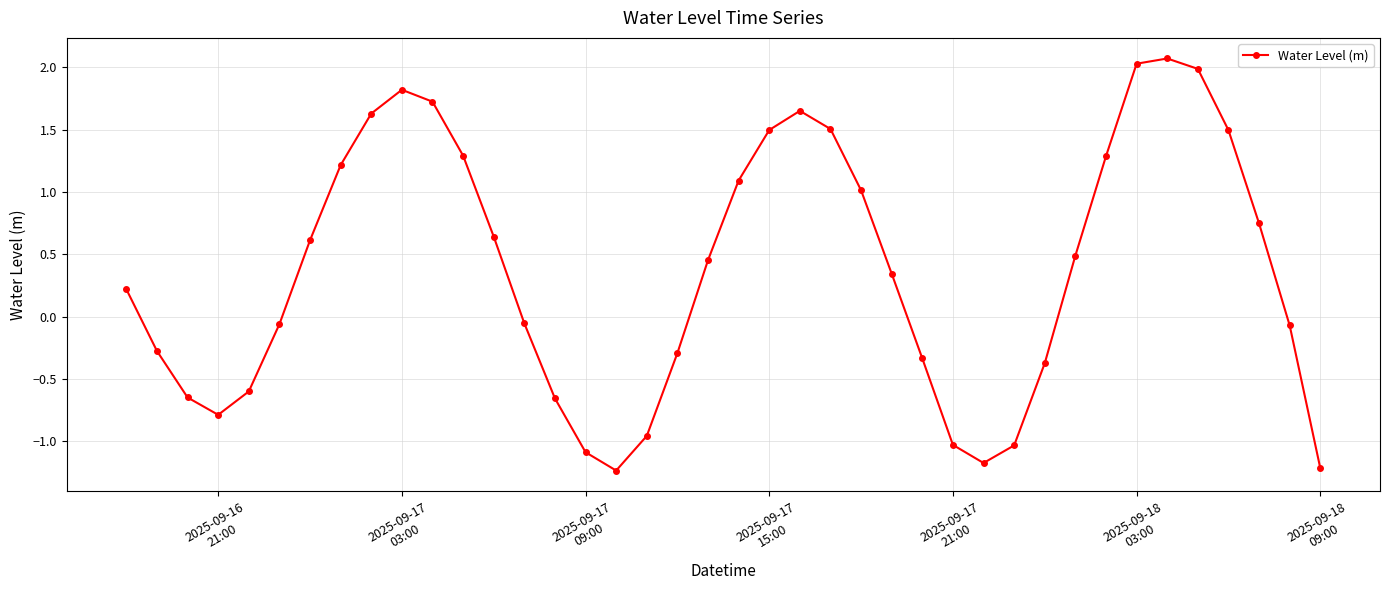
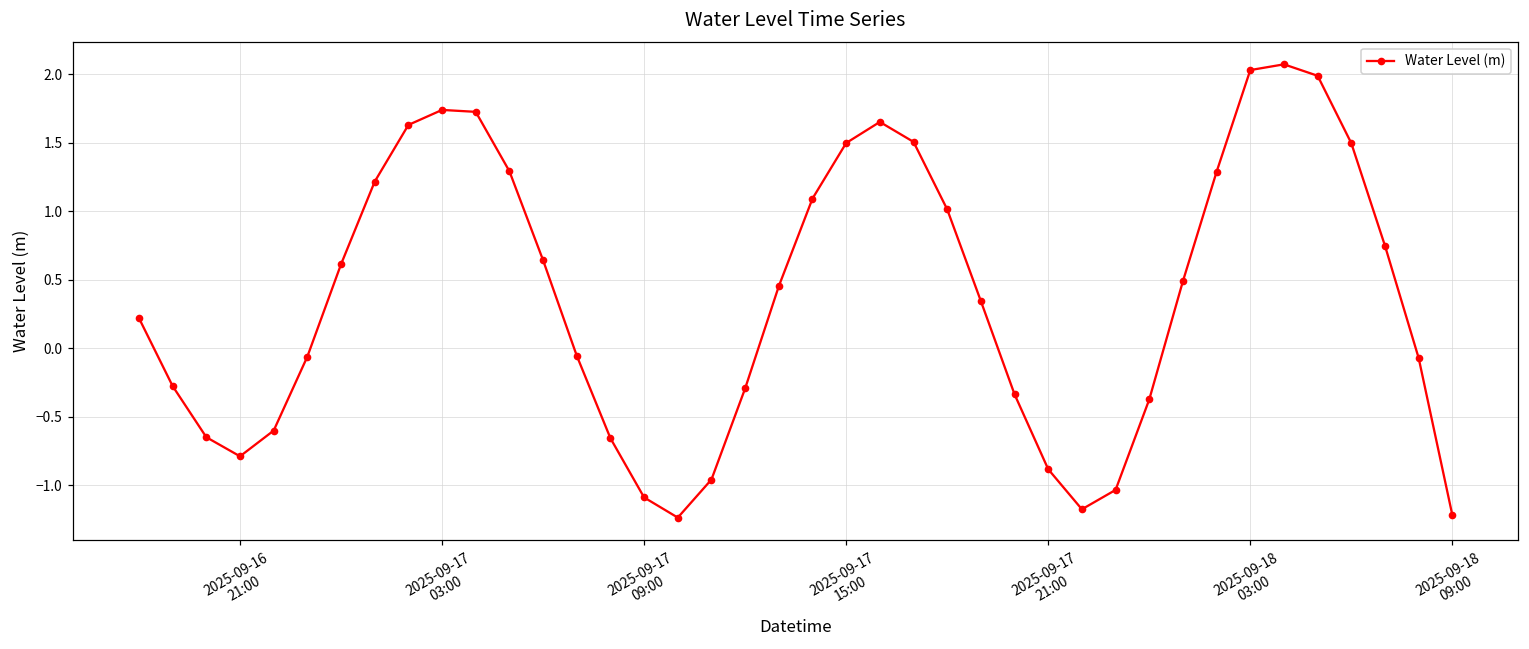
  {
    "2025-09-16 21:00": -0.79,
-   "2025-09-17 03:00": 1.82,
+   "2025-09-17 03:00": 1.74,
    "2025-09-17 09:00": -1.09,
    "2025-09-17 15:00": 1.50,
-   "2025-09-17 21:00": -1.03,
+   "2025-09-17 21:00": -0.88,
    "2025-09-18 03:00": 2.03,
    "2025-09-18 09:00": -1.22
  }
